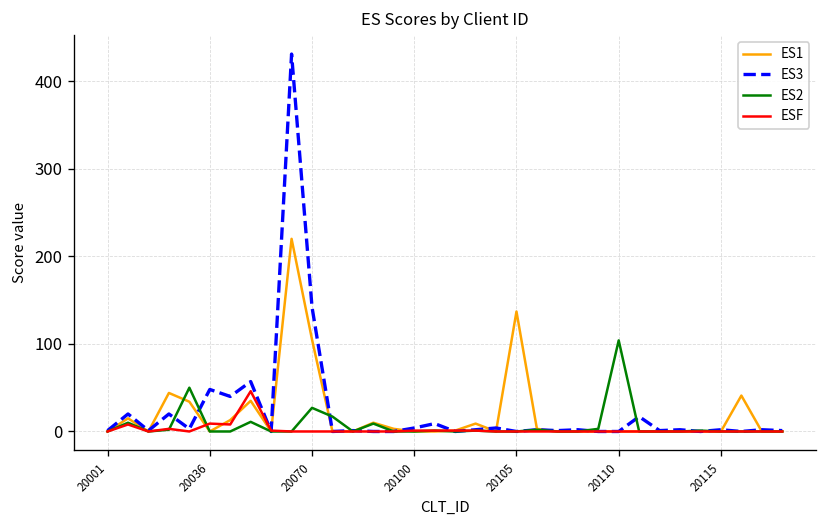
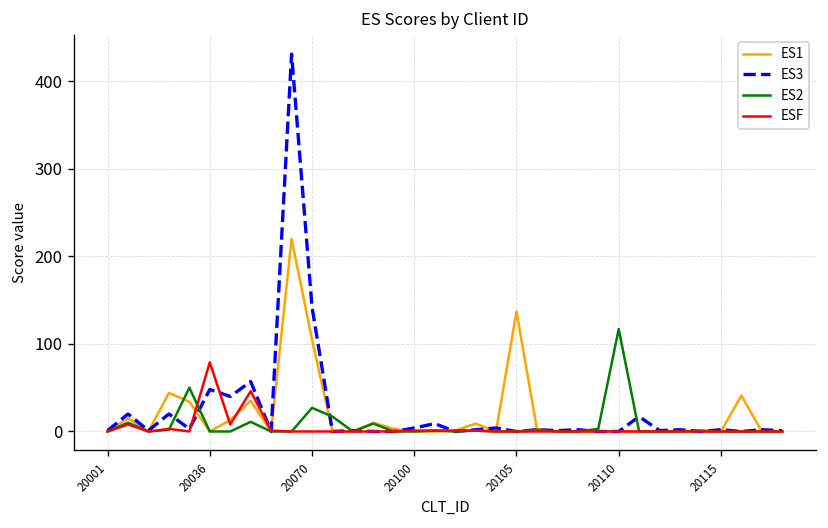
  {
    "ES1": {
      "20070": 110,
      "20105": 140
    },
    "ES3": {
      "20036": 50,
      "20070": 140
    },
    "ES2": {
      "20070": 30,
-     "20110": 100
+     "20110": 120
    },
    "ESF": {
-     "20036": 10,
+     "20036": 80,
      "20070": 0
    }
  }
